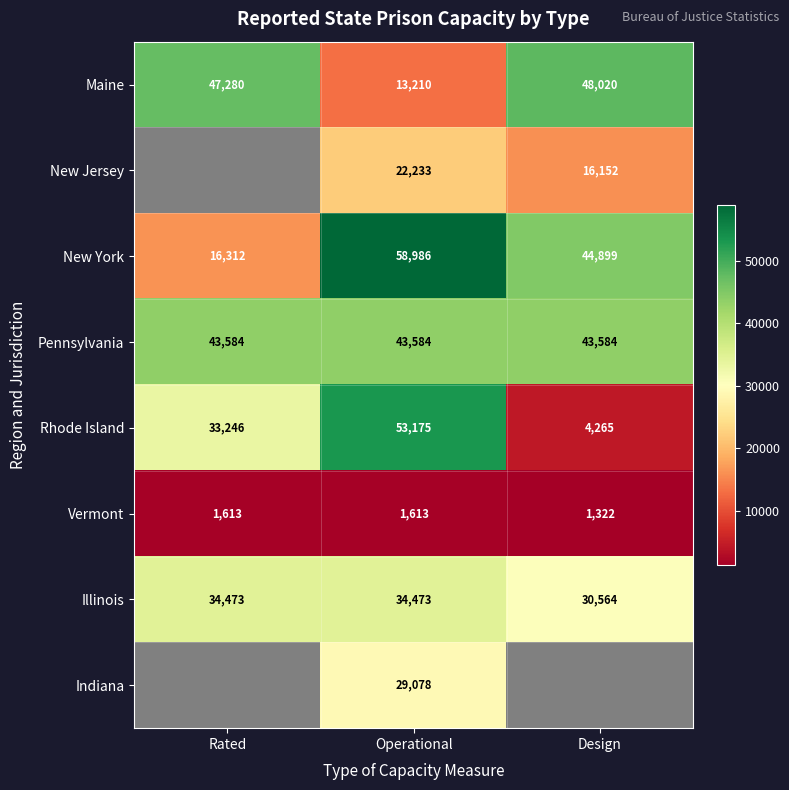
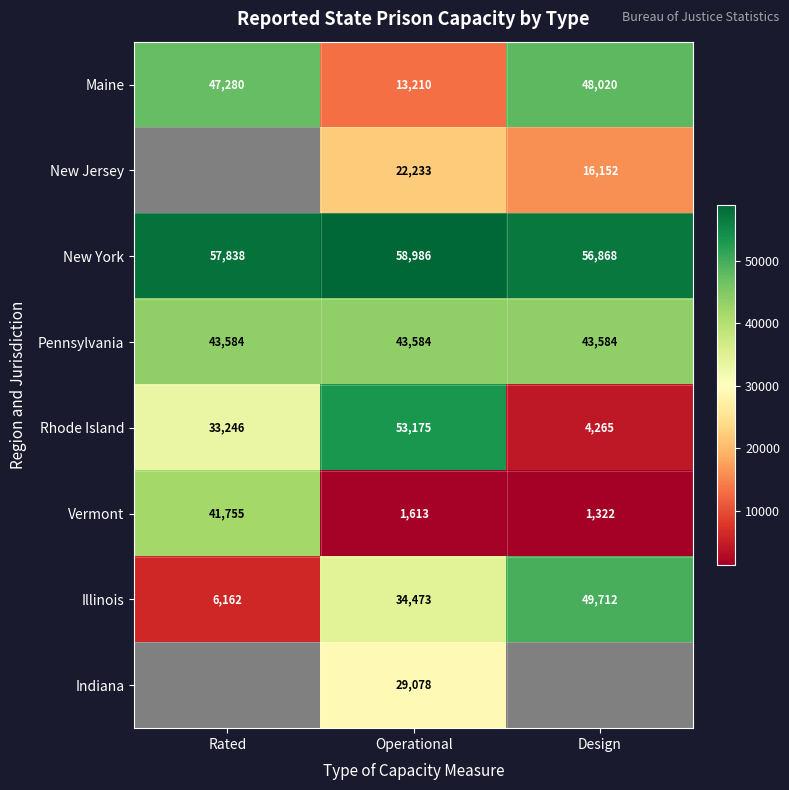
  {
    "Maine": {
      "Rated": "47,280",
      "Operational": "13,210",
      "Design": "48,020"
    },
    "New Jersey": {
      "Operational": "22,233",
      "Design": "16,152"
    },
    "New York": {
-     "Rated": "16,312",
+     "Rated": "57,838",
      "Operational": "58,986",
-     "Design": "44,899"
+     "Design": "56,868"
    },
    "Pennsylvania": {
      "Rated": "43,584",
      "Operational": "43,584",
      "Design": "43,584"
    },
    "Rhode Island": {
      "Rated": "33,246",
      "Operational": "53,175",
      "Design": "4,265"
    },
    "Vermont": {
-     "Rated": "1,613",
+     "Rated": "41,755",
      "Operational": "1,613",
      "Design": "1,322"
    },
    "Illinois": {
-     "Rated": "34,473",
+     "Rated": "6,162",
      "Operational": "34,473",
-     "Design": "30,564"
+     "Design": "49,712"
    },
    "Indiana": {
      "Operational": "29,078"
    }
  }
